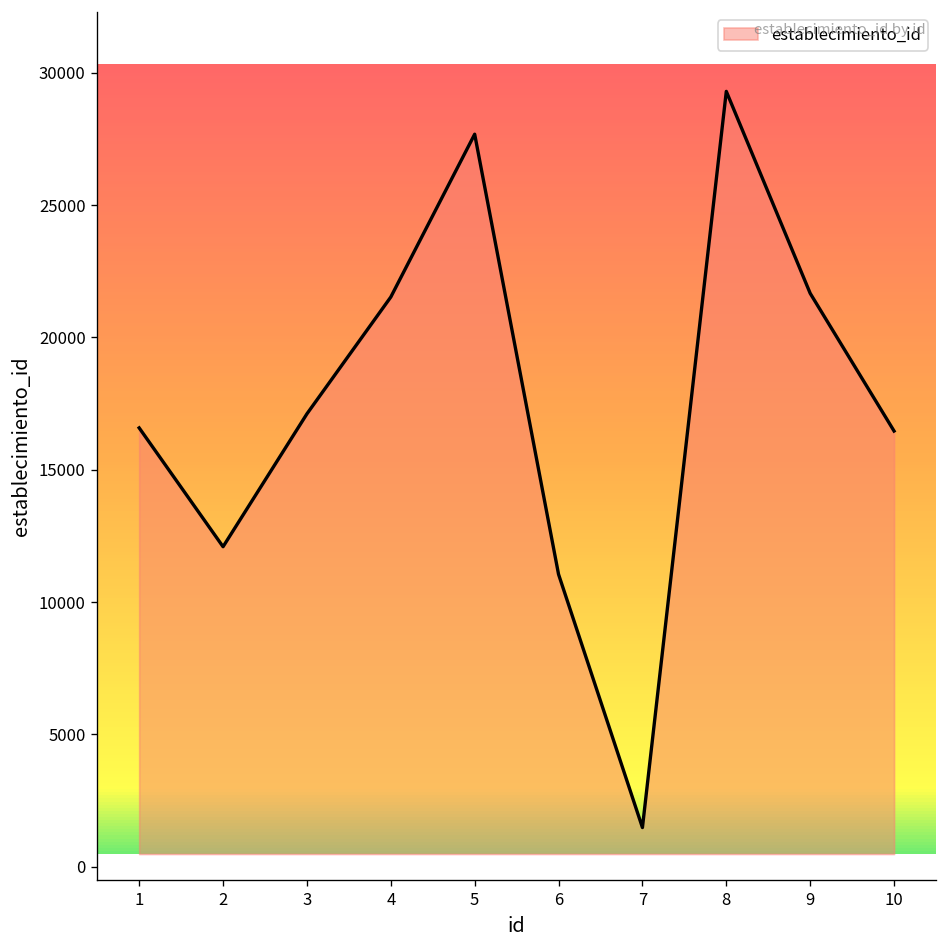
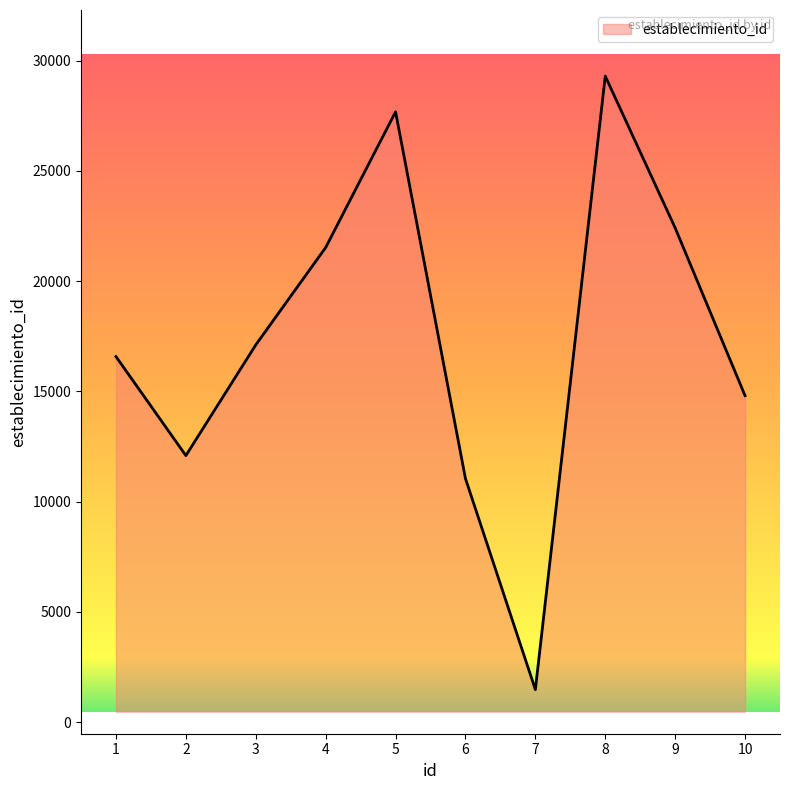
  {
    "1": 16600,
    "2": 12100,
    "3": 17100,
    "4": 21500,
    "5": 27700,
    "6": 11000,
    "7": 1500,
    "8": 29300,
-   "9": 21700,
-   "10": 16500
+   "9": 22400,
+   "10": 14800
  }
